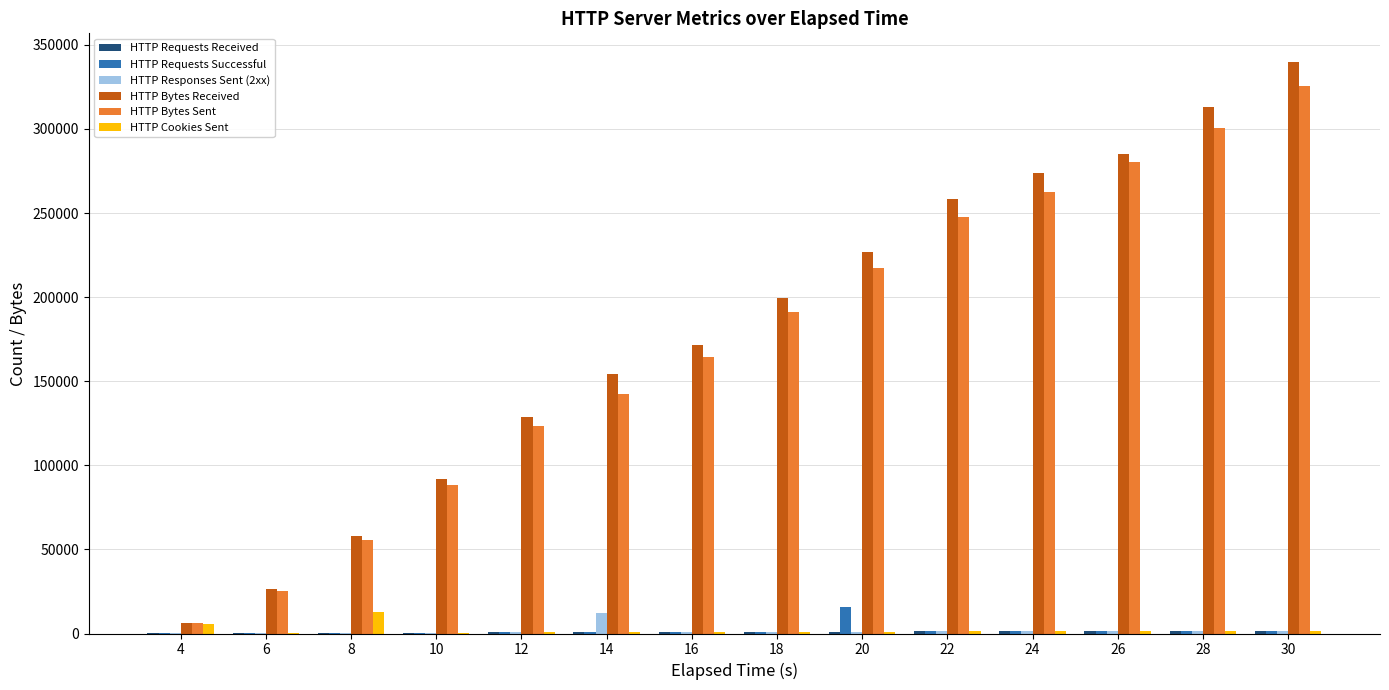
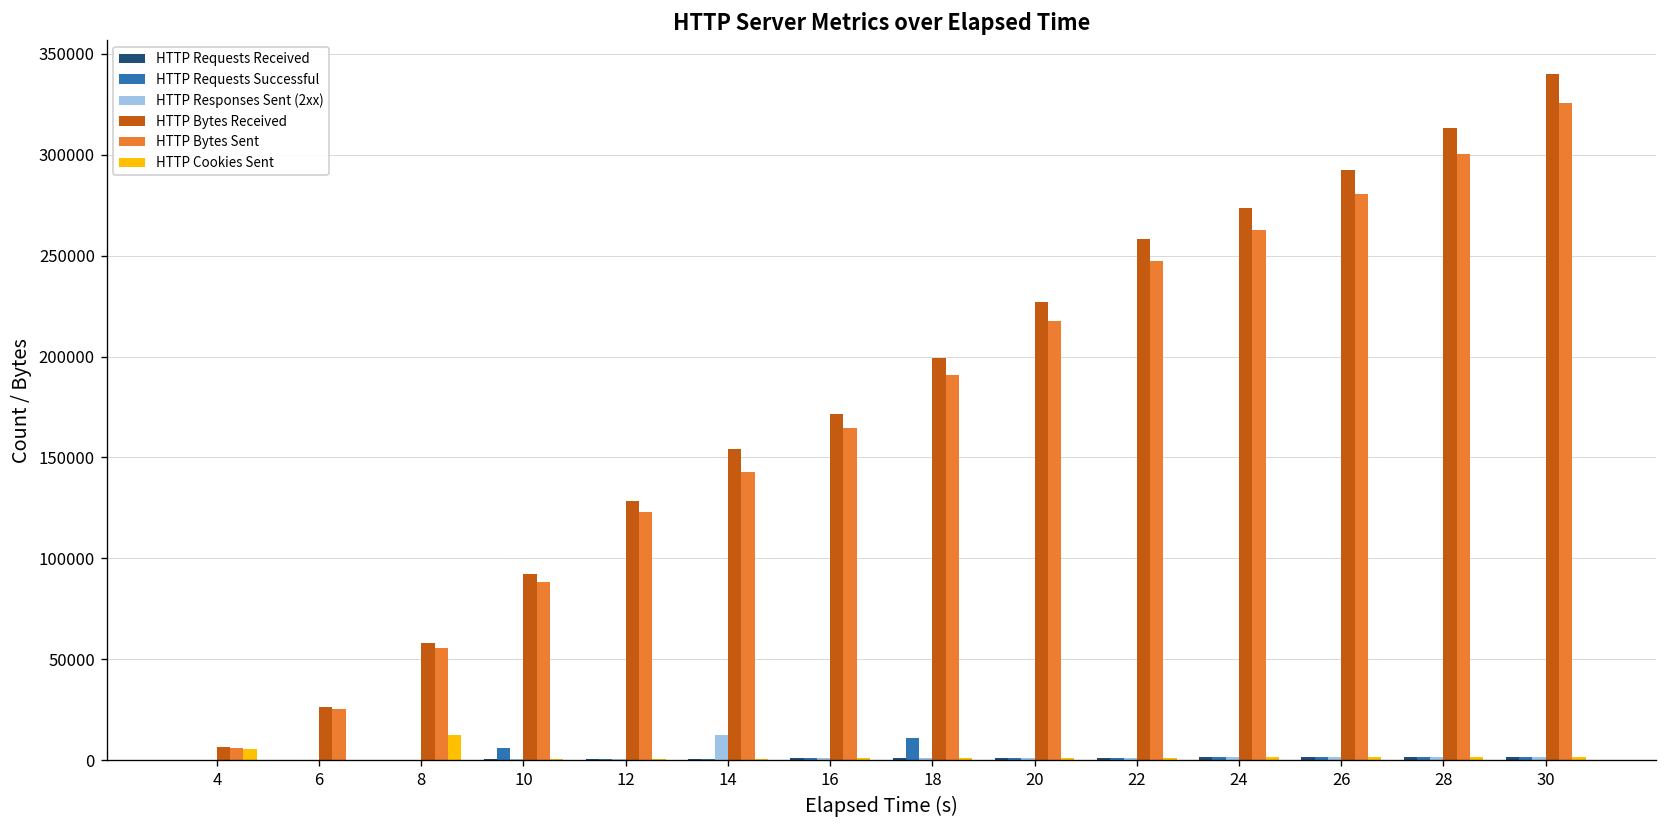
  {
    "HTTP Requests Received": {
      "26": 1000,
      "28": 2000,
      "30": 2000
    },
    "HTTP Requests Successful": {
-     "10": 0,
-     "18": 1000,
-     "20": 16000,
+     "10": 6000,
+     "18": 11000,
+     "20": 1000,
      "26": 1000,
      "28": 2000,
      "30": 2000
    },
    "HTTP Responses Sent (2xx)": {
      "14": 12000,
      "26": 1000,
      "28": 2000,
      "30": 2000
    },
    "HTTP Bytes Received": {
      "4": 6000,
      "6": 26000,
      "8": 58000,
      "10": 92000,
      "12": 128000,
      "14": 154000,
      "16": 172000,
      "18": 199000,
      "20": 227000,
      "22": 258000,
      "24": 274000,
-     "26": 285000,
+     "26": 292000,
      "28": 313000,
      "30": 340000
    },
    "HTTP Bytes Sent": {
      "4": 6000,
      "6": 25000,
      "8": 56000,
      "10": 88000,
      "12": 123000,
      "14": 143000,
      "16": 165000,
      "18": 191000,
      "20": 218000,
      "22": 247000,
      "24": 262000,
      "26": 280000,
      "28": 300000,
      "30": 326000
    },
    "HTTP Cookies Sent": {
      "4": 5000,
      "8": 13000,
      "26": 1000,
      "28": 2000,
      "30": 2000
    }
  }
